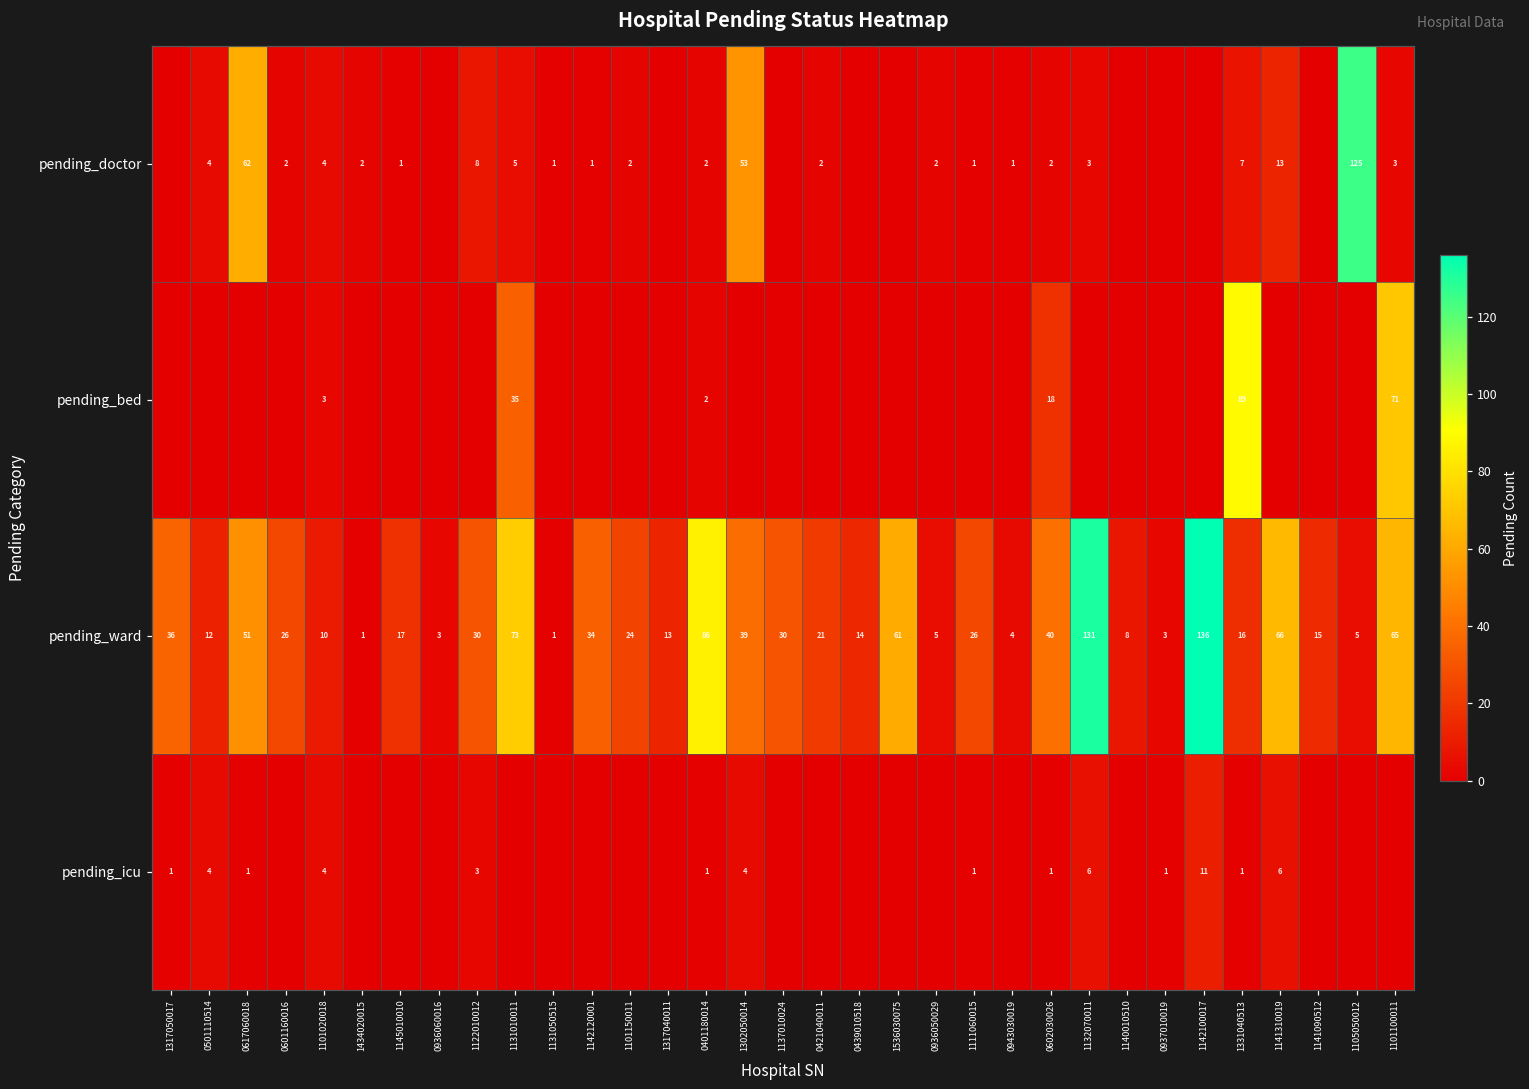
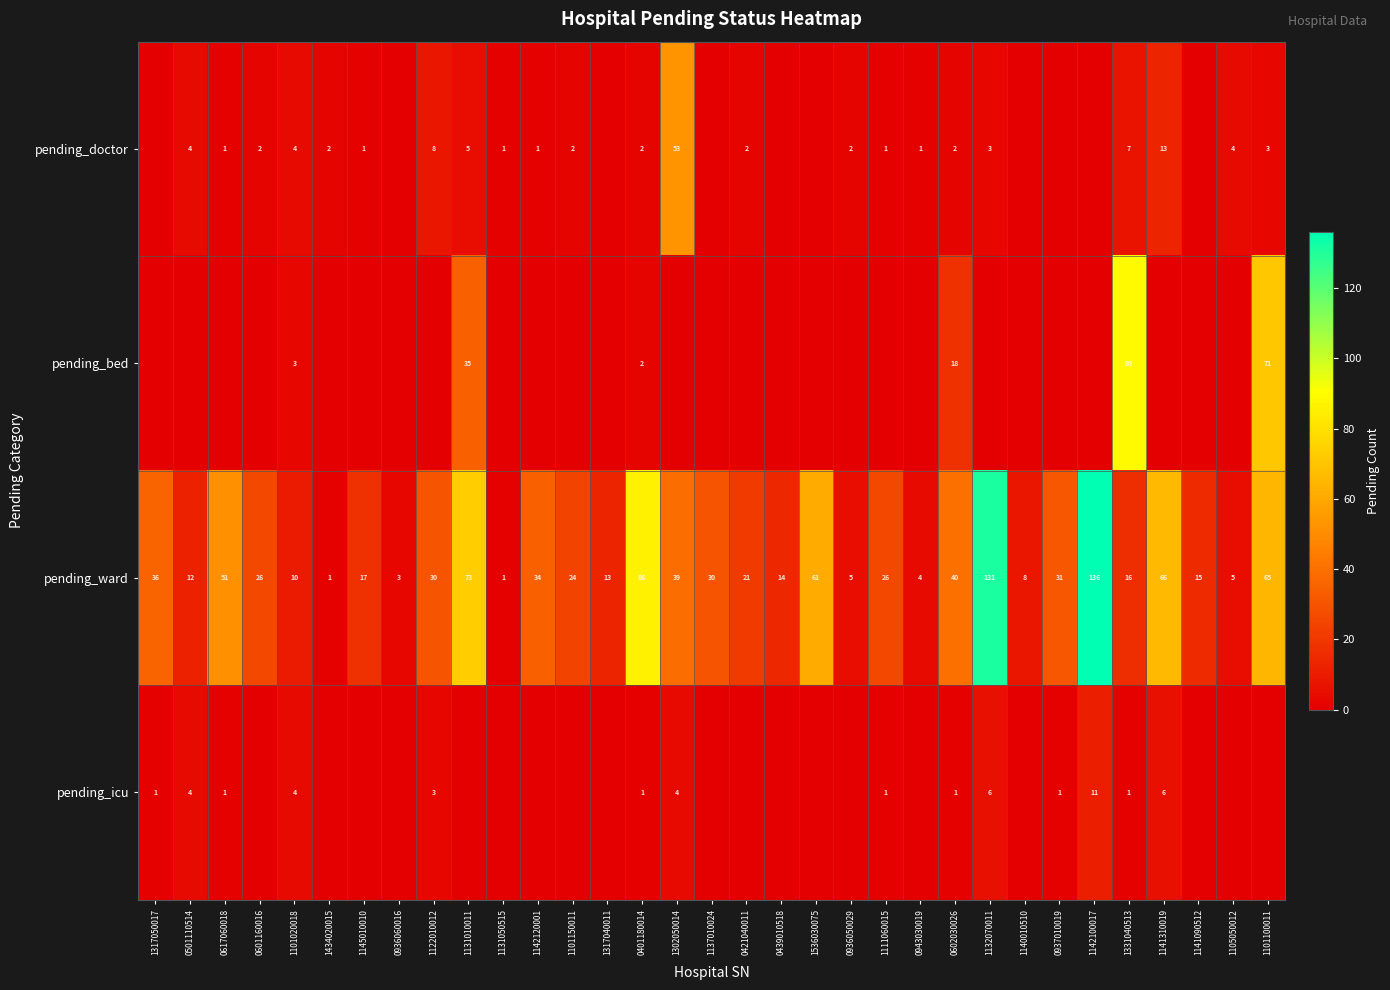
  {
    "pending_doctor": {
      "0501110514": 4,
-     "0617060018": 62,
+     "0617060018": 1,
      "0601160016": 2,
      "1101020018": 4,
      "1434020015": 2,
      "1145010010": 1,
      "1122010012": 8,
      "1131010011": 5,
      "1131050515": 1,
      "1142120001": 1,
      "1101150011": 2,
      "0401180014": 2,
      "1302050014": 53,
      "0421040011": 2,
      "0936050029": 2,
      "1111060015": 1,
      "0943030019": 1,
      "0602030026": 2,
      "1132070011": 3,
      "1331040513": 7,
      "1141310019": 13,
-     "1105050012": 125,
+     "1105050012": 4,
      "1101100011": 3
    },
    "pending_bed": {
      "1101020018": 3,
      "1131010011": 35,
      "0401180014": 2,
      "0602030026": 18,
      "1331040513": 89,
      "1101100011": 71
    },
    "pending_ward": {
      "1317050017": 36,
      "0501110514": 12,
      "0617060018": 51,
      "0601160016": 26,
      "1101020018": 10,
      "1434020015": 1,
      "1145010010": 17,
      "0936060016": 3,
      "1122010012": 30,
      "1131010011": 73,
      "1131050515": 1,
      "1142120001": 34,
      "1101150011": 24,
      "1317040011": 13,
      "0401180014": 86,
      "1302050014": 39,
      "1137010024": 30,
      "0421040011": 21,
      "0439010518": 14,
      "1536030075": 61,
      "0936050029": 5,
      "1111060015": 26,
      "0943030019": 4,
      "0602030026": 40,
      "1132070011": 131,
      "1140010510": 8,
-     "0937010019": 3,
+     "0937010019": 31,
      "1142100017": 136,
      "1331040513": 16,
      "1141310019": 66,
      "1141090512": 15,
      "1105050012": 5,
      "1101100011": 65
    },
    "pending_icu": {
      "1317050017": 1,
      "0501110514": 4,
      "0617060018": 1,
      "1101020018": 4,
      "1122010012": 3,
      "0401180014": 1,
      "1302050014": 4,
      "1111060015": 1,
      "0602030026": 1,
      "1132070011": 6,
      "0937010019": 1,
      "1142100017": 11,
      "1331040513": 1,
      "1141310019": 6
    }
  }
